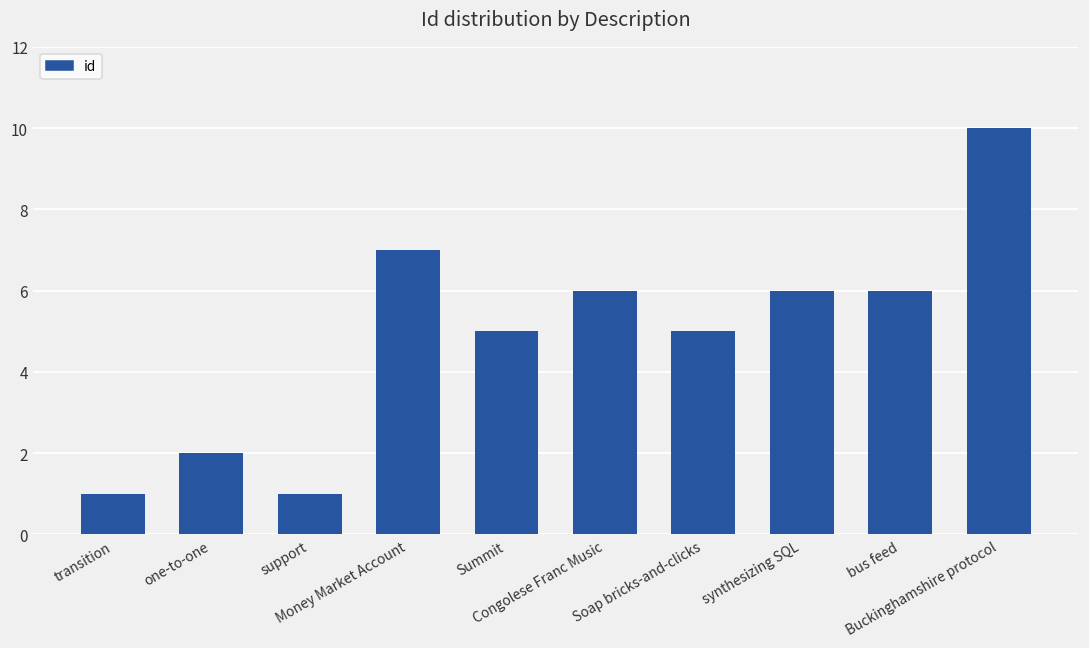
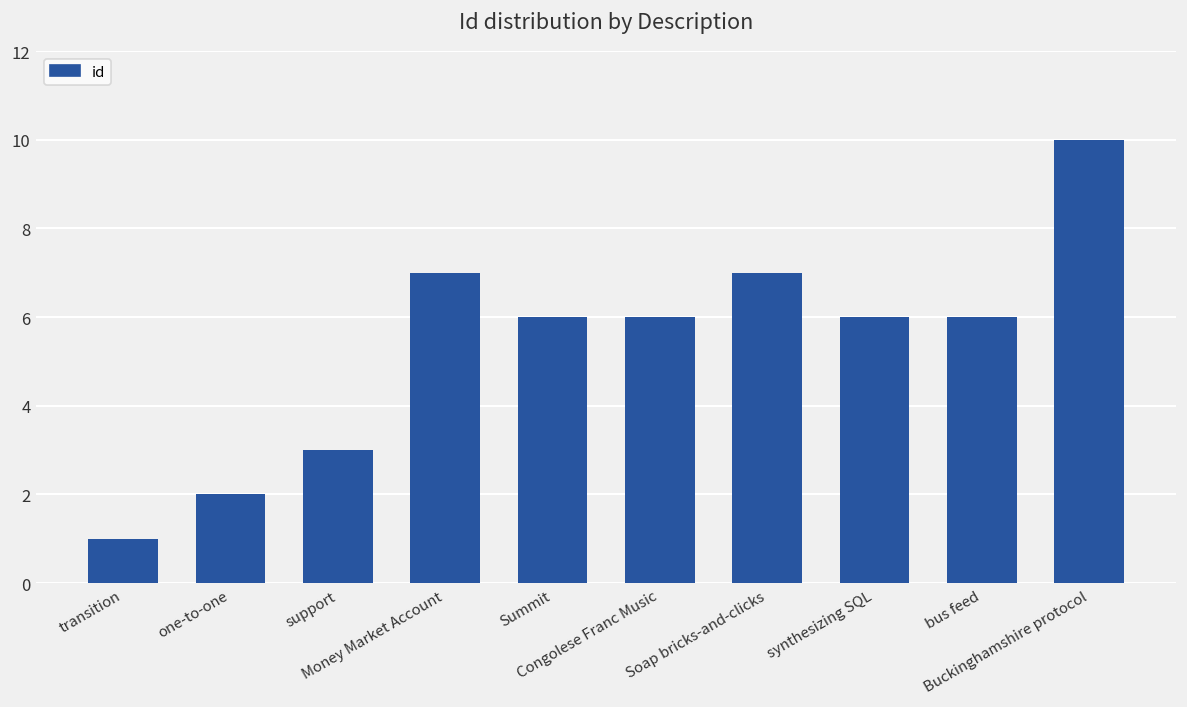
  {
    "transition": 1,
    "one-to-one": 2,
-   "support": 1,
+   "support": 3,
    "Money Market Account": 7,
-   "Summit": 5,
+   "Summit": 6,
    "Congolese Franc Music": 6,
-   "Soap bricks-and-clicks": 5,
+   "Soap bricks-and-clicks": 7,
    "synthesizing SQL": 6,
    "bus feed": 6,
    "Buckinghamshire protocol": 10
  }
